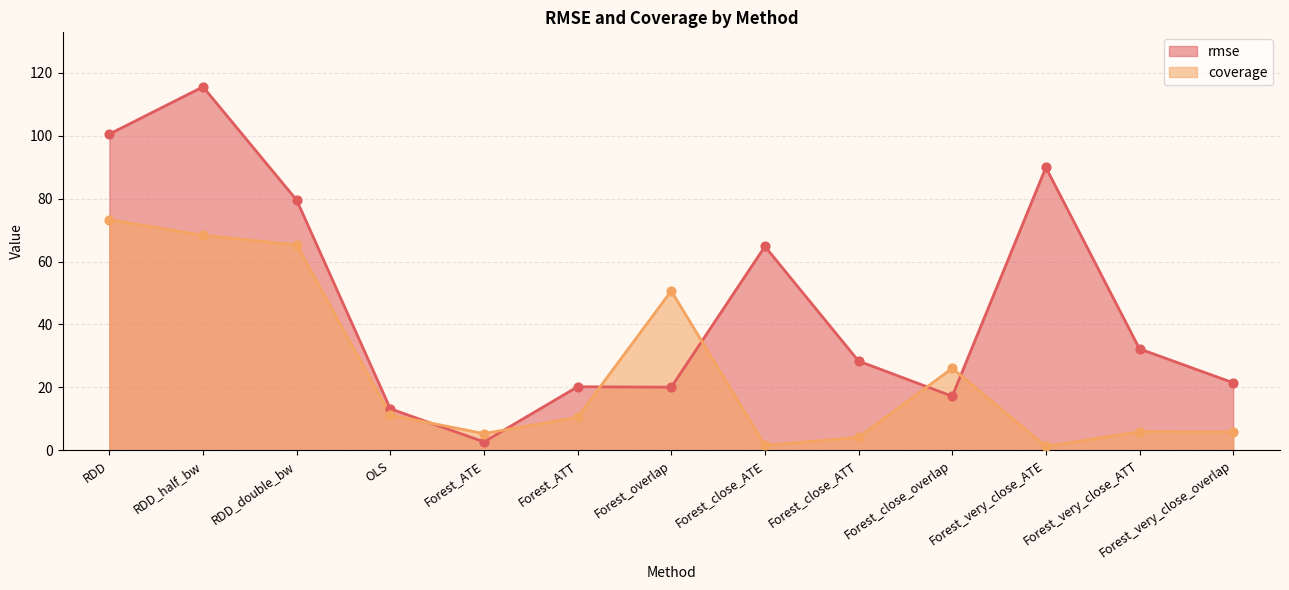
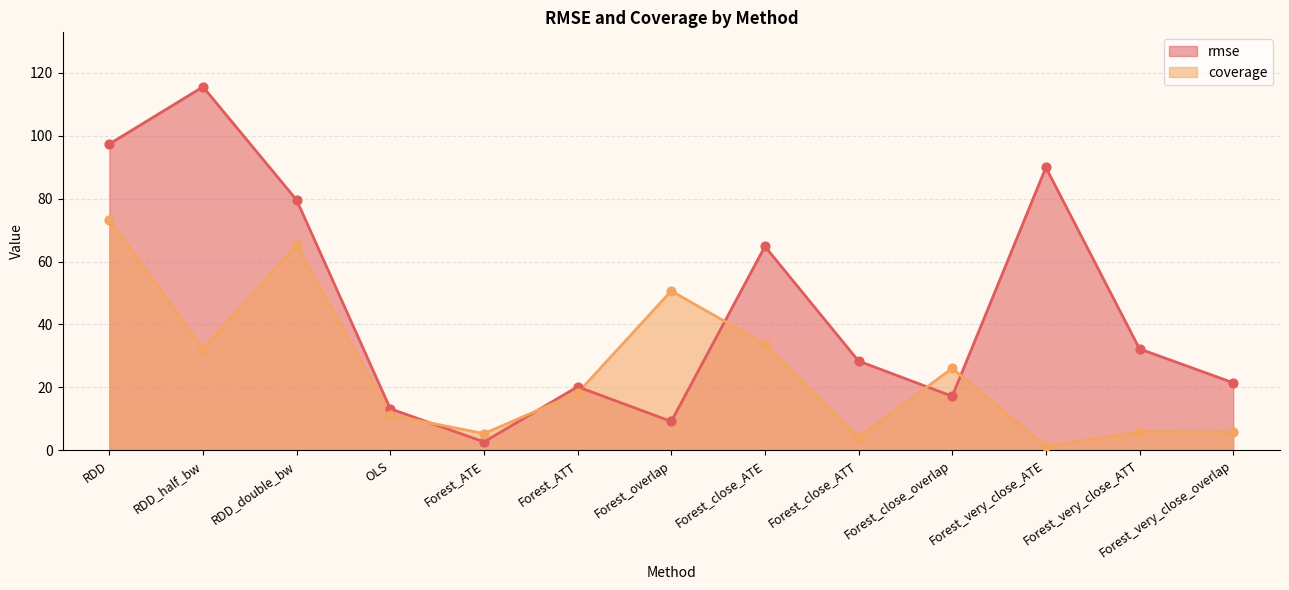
  {
    "rmse": {
-     "RDD": 101,
+     "RDD": 97,
      "RDD_half_bw": 116,
      "RDD_double_bw": 80,
      "OLS": 13,
      "Forest_ATE": 3,
      "Forest_ATT": 20,
-     "Forest_overlap": 20,
+     "Forest_overlap": 9,
      "Forest_close_ATE": 65,
      "Forest_close_ATT": 28,
      "Forest_close_overlap": 17,
      "Forest_very_close_ATE": 90,
      "Forest_very_close_ATT": 32,
      "Forest_very_close_overlap": 21
    },
    "coverage": {
      "RDD": 73,
-     "RDD_half_bw": 68,
+     "RDD_half_bw": 32,
      "RDD_double_bw": 65,
      "OLS": 11,
      "Forest_ATE": 5,
-     "Forest_ATT": 11,
+     "Forest_ATT": 18,
      "Forest_overlap": 51,
-     "Forest_close_ATE": 2,
+     "Forest_close_ATE": 34,
      "Forest_close_ATT": 4,
      "Forest_close_overlap": 26,
      "Forest_very_close_ATE": 1,
      "Forest_very_close_ATT": 6,
      "Forest_very_close_overlap": 6
    }
  }
